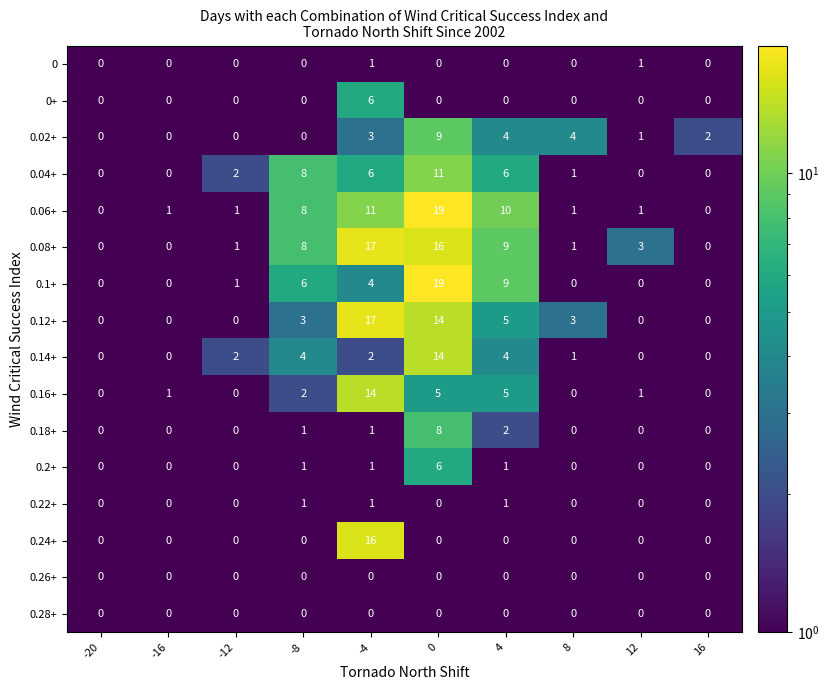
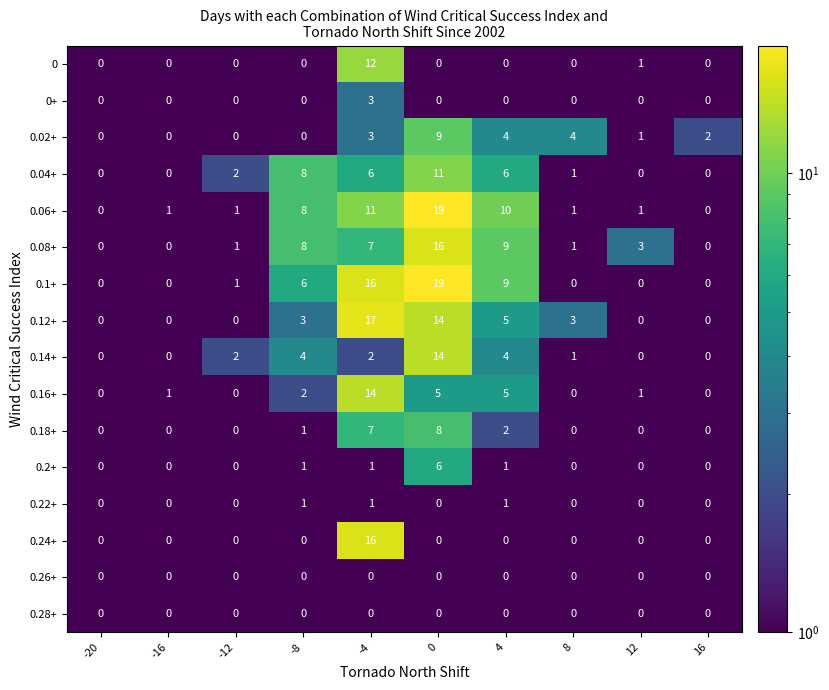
  {
    "0": {
      "-20": 0,
      "-16": 0,
      "-12": 0,
      "-8": 0,
-     "-4": 1,
+     "-4": 12,
      "0": 0,
      "4": 0,
      "8": 0,
      "12": 1,
      "16": 0
    },
    "0+": {
      "-20": 0,
      "-16": 0,
      "-12": 0,
      "-8": 0,
-     "-4": 6,
+     "-4": 3,
      "0": 0,
      "4": 0,
      "8": 0,
      "12": 0,
      "16": 0
    },
    "0.02+": {
      "-20": 0,
      "-16": 0,
      "-12": 0,
      "-8": 0,
      "-4": 3,
      "0": 9,
      "4": 4,
      "8": 4,
      "12": 1,
      "16": 2
    },
    "0.04+": {
      "-20": 0,
      "-16": 0,
      "-12": 2,
      "-8": 8,
      "-4": 6,
      "0": 11,
      "4": 6,
      "8": 1,
      "12": 0,
      "16": 0
    },
    "0.06+": {
      "-20": 0,
      "-16": 1,
      "-12": 1,
      "-8": 8,
      "-4": 11,
      "0": 19,
      "4": 10,
      "8": 1,
      "12": 1,
      "16": 0
    },
    "0.08+": {
      "-20": 0,
      "-16": 0,
      "-12": 1,
      "-8": 8,
-     "-4": 17,
+     "-4": 7,
      "0": 16,
      "4": 9,
      "8": 1,
      "12": 3,
      "16": 0
    },
    "0.1+": {
      "-20": 0,
      "-16": 0,
      "-12": 1,
      "-8": 6,
-     "-4": 4,
+     "-4": 16,
      "0": 19,
      "4": 9,
      "8": 0,
      "12": 0,
      "16": 0
    },
    "0.12+": {
      "-20": 0,
      "-16": 0,
      "-12": 0,
      "-8": 3,
      "-4": 17,
      "0": 14,
      "4": 5,
      "8": 3,
      "12": 0,
      "16": 0
    },
    "0.14+": {
      "-20": 0,
      "-16": 0,
      "-12": 2,
      "-8": 4,
      "-4": 2,
      "0": 14,
      "4": 4,
      "8": 1,
      "12": 0,
      "16": 0
    },
    "0.16+": {
      "-20": 0,
      "-16": 1,
      "-12": 0,
      "-8": 2,
      "-4": 14,
      "0": 5,
      "4": 5,
      "8": 0,
      "12": 1,
      "16": 0
    },
    "0.18+": {
      "-20": 0,
      "-16": 0,
      "-12": 0,
      "-8": 1,
-     "-4": 1,
+     "-4": 7,
      "0": 8,
      "4": 2,
      "8": 0,
      "12": 0,
      "16": 0
    },
    "0.2+": {
      "-20": 0,
      "-16": 0,
      "-12": 0,
      "-8": 1,
      "-4": 1,
      "0": 6,
      "4": 1,
      "8": 0,
      "12": 0,
      "16": 0
    },
    "0.22+": {
      "-20": 0,
      "-16": 0,
      "-12": 0,
      "-8": 1,
      "-4": 1,
      "0": 0,
      "4": 1,
      "8": 0,
      "12": 0,
      "16": 0
    },
    "0.24+": {
      "-20": 0,
      "-16": 0,
      "-12": 0,
      "-8": 0,
      "-4": 16,
      "0": 0,
      "4": 0,
      "8": 0,
      "12": 0,
      "16": 0
    },
    "0.26+": {
      "-20": 0,
      "-16": 0,
      "-12": 0,
      "-8": 0,
      "-4": 0,
      "0": 0,
      "4": 0,
      "8": 0,
      "12": 0,
      "16": 0
    },
    "0.28+": {
      "-20": 0,
      "-16": 0,
      "-12": 0,
      "-8": 0,
      "-4": 0,
      "0": 0,
      "4": 0,
      "8": 0,
      "12": 0,
      "16": 0
    }
  }
